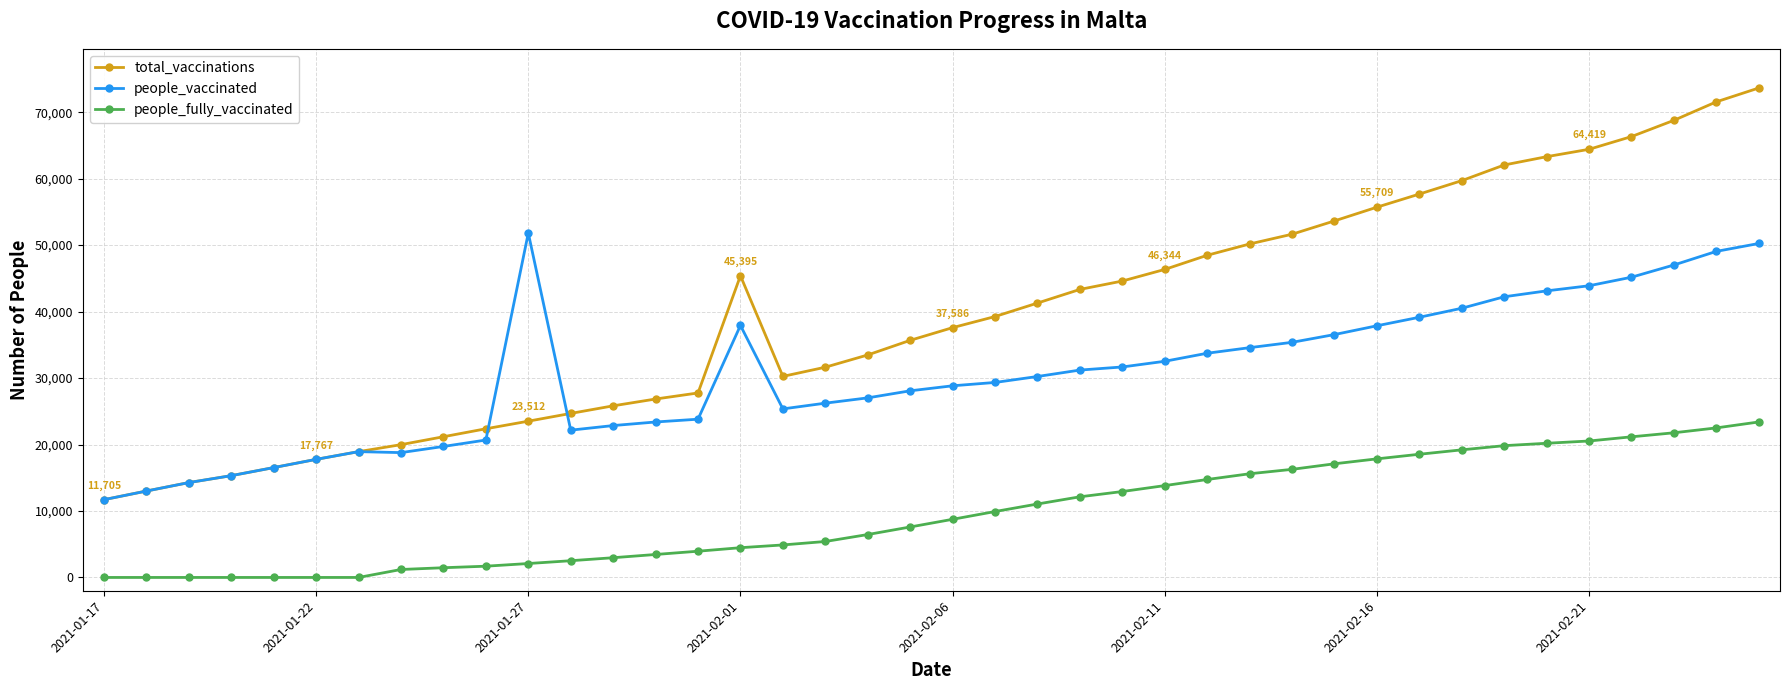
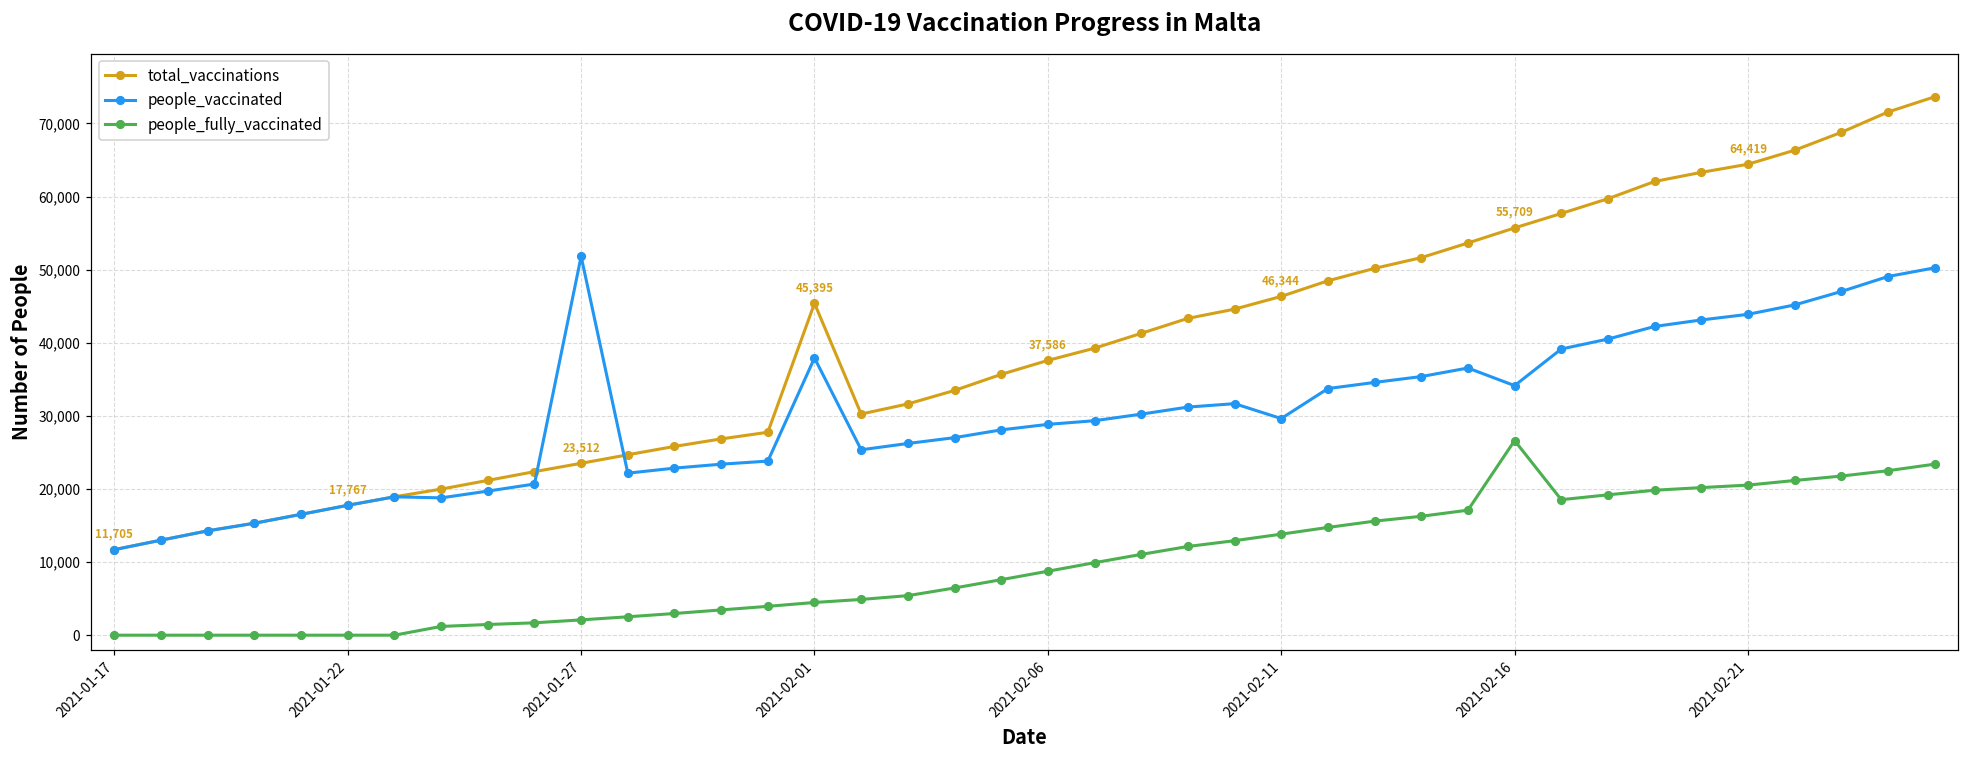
  {
    "total_vaccinations": {
      "2021-01-27": "23,512",
      "2021-02-01": "45,395",
      "2021-02-06": "37,586",
      "2021-02-11": "46,344",
      "2021-02-16": "55,709",
      "2021-02-21": "64,419"
    },
    "people_vaccinated": {
      "2021-01-27": "52,000",
      "2021-02-01": "38,000",
      "2021-02-06": "29,000",
-     "2021-02-11": "33,000",
-     "2021-02-16": "38,000",
+     "2021-02-11": "30,000",
+     "2021-02-16": "34,000",
      "2021-02-21": "44,000"
    },
    "people_fully_vaccinated": {
      "2021-01-17": "0",
      "2021-01-22": "0",
      "2021-01-27": "2,000",
      "2021-02-01": "4,000",
      "2021-02-06": "9,000",
      "2021-02-11": "14,000",
-     "2021-02-16": "18,000",
+     "2021-02-16": "27,000",
      "2021-02-21": "21,000"
    }
  }
